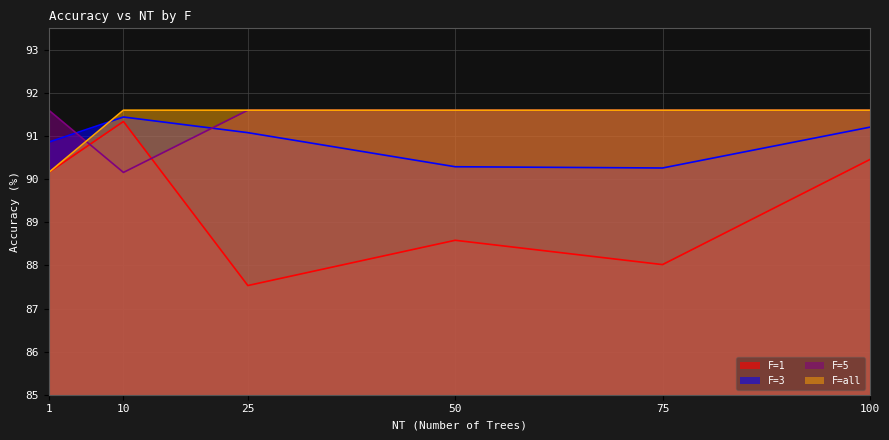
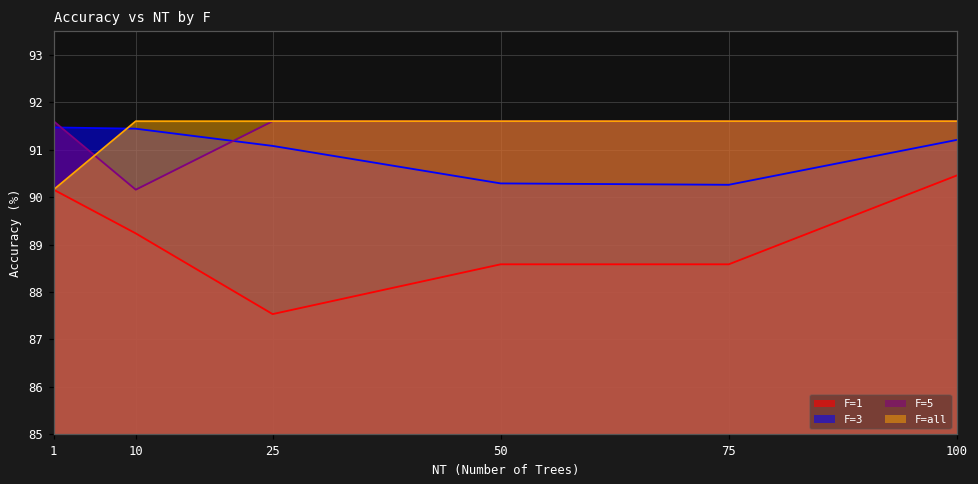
  {
    "F=1": {
-     "10": 91.3,
+     "10": 89.2,
      "25": 87.5,
      "50": 88.6,
-     "75": 88.0,
+     "75": 88.6,
      "100": 90.5
    },
    "F=3": {
-     "1": 90.9,
+     "1": 91.5,
      "10": 91.4,
      "25": 91.1,
      "50": 90.3,
      "75": 90.3,
      "100": 91.2
    },
    "F=5": {
      "1": 91.6,
      "10": 90.2
    },
    "F=all": {
      "10": 91.6
    }
  }
